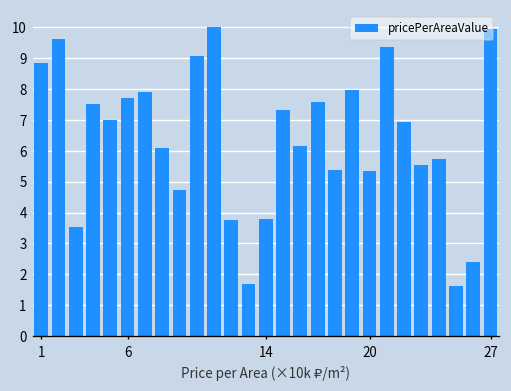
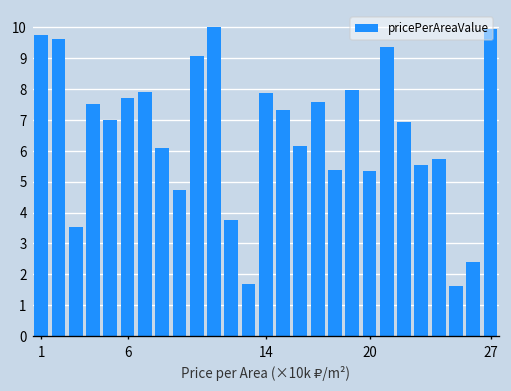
  {
-   "1": 8.8,
+   "1": 9.7,
    "6": 7.7,
-   "14": 3.8,
+   "14": 7.9,
    "20": 5.4
  }
